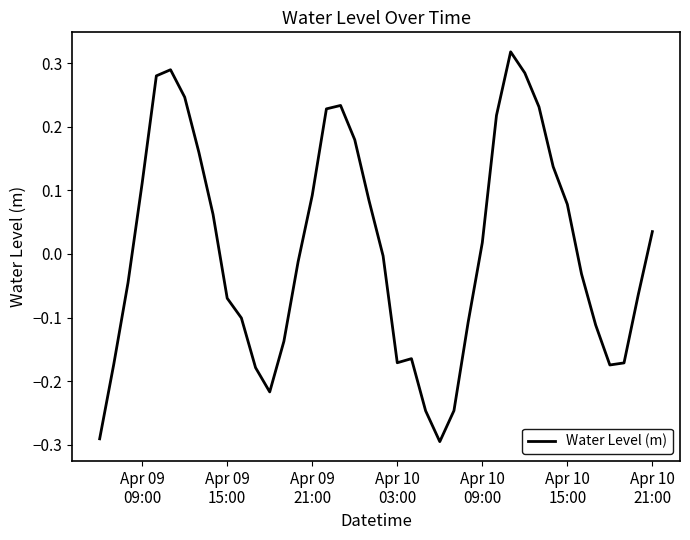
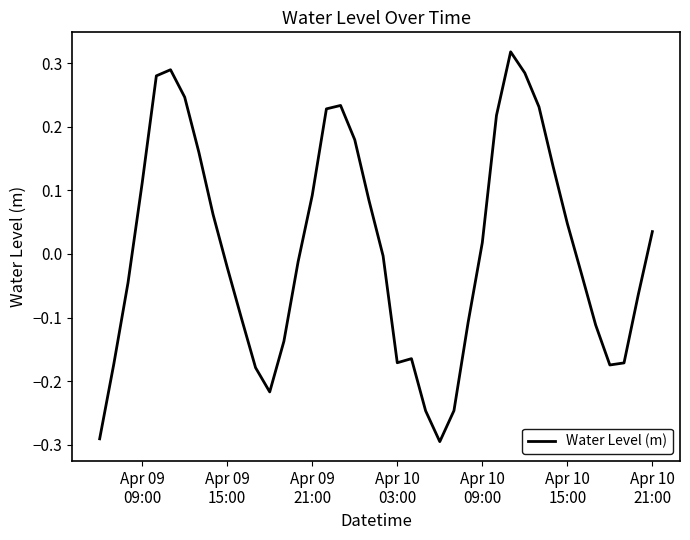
  {
    "Apr 09 09:00": 0.11,
-   "Apr 09 15:00": -0.07,
+   "Apr 09 15:00": -0.02,
    "Apr 09 21:00": 0.09,
    "Apr 10 03:00": -0.17,
    "Apr 10 09:00": 0.02,
-   "Apr 10 15:00": 0.08,
+   "Apr 10 15:00": 0.05,
    "Apr 10 21:00": 0.04
  }
